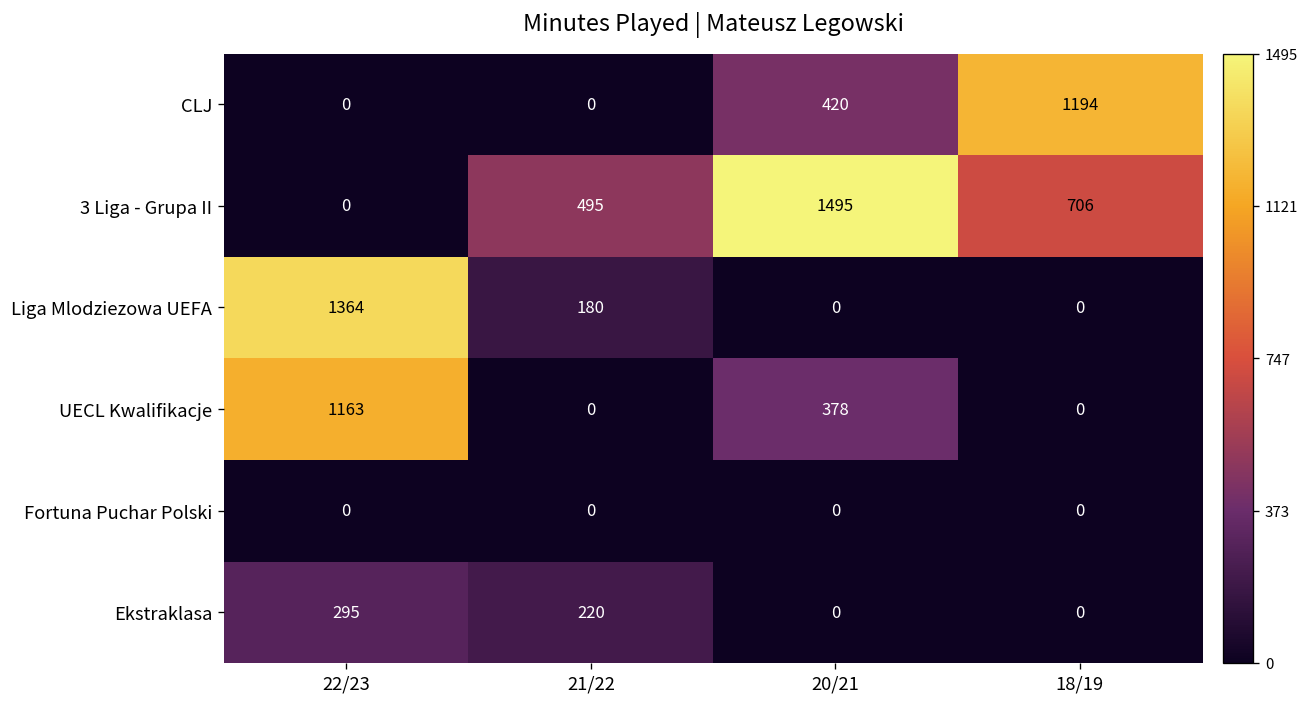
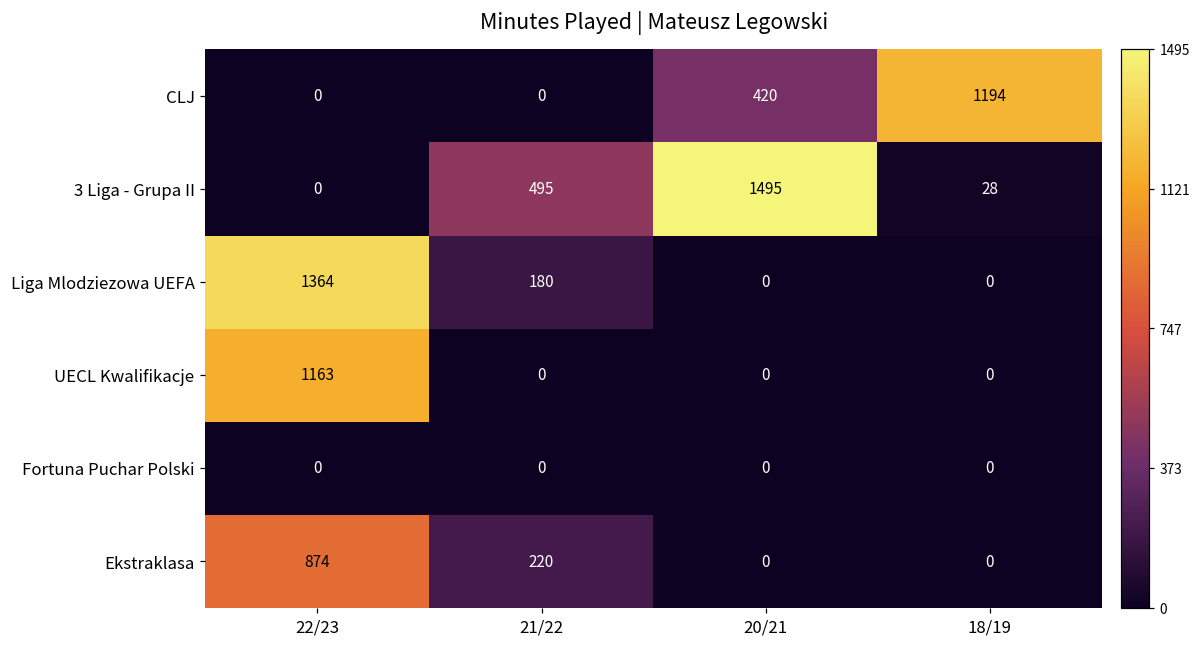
  {
    "CLJ": {
      "22/23": 0,
      "21/22": 0,
      "20/21": 420,
      "18/19": 1194
    },
    "3 Liga - Grupa II": {
      "22/23": 0,
      "21/22": 495,
      "20/21": 1495,
-     "18/19": 706
+     "18/19": 28
    },
    "Liga Mlodziezowa UEFA": {
      "22/23": 1364,
      "21/22": 180,
      "20/21": 0,
      "18/19": 0
    },
    "UECL Kwalifikacje": {
      "22/23": 1163,
      "21/22": 0,
-     "20/21": 378,
+     "20/21": 0,
      "18/19": 0
    },
    "Fortuna Puchar Polski": {
      "22/23": 0,
      "21/22": 0,
      "20/21": 0,
      "18/19": 0
    },
    "Ekstraklasa": {
-     "22/23": 295,
+     "22/23": 874,
      "21/22": 220,
      "20/21": 0,
      "18/19": 0
    }
  }
